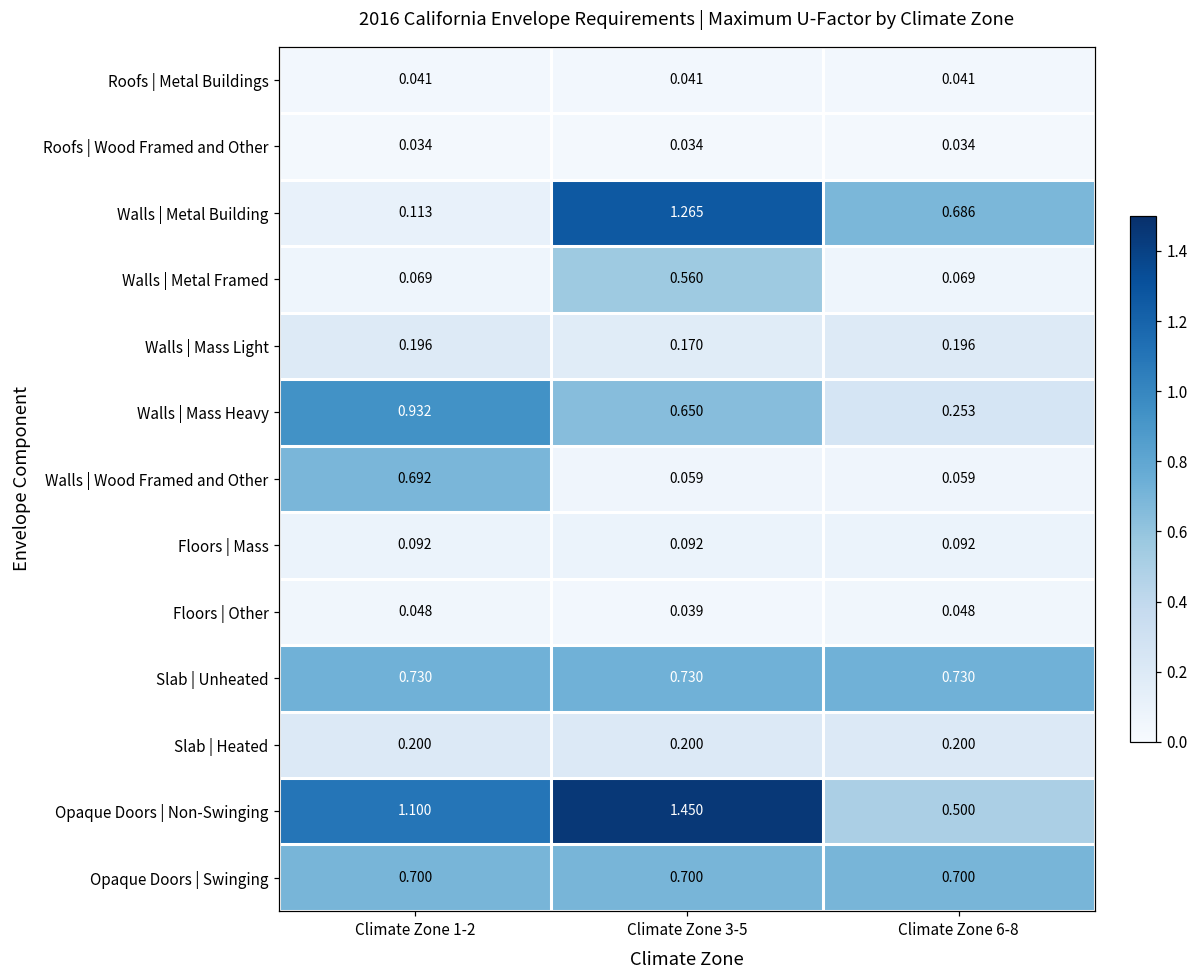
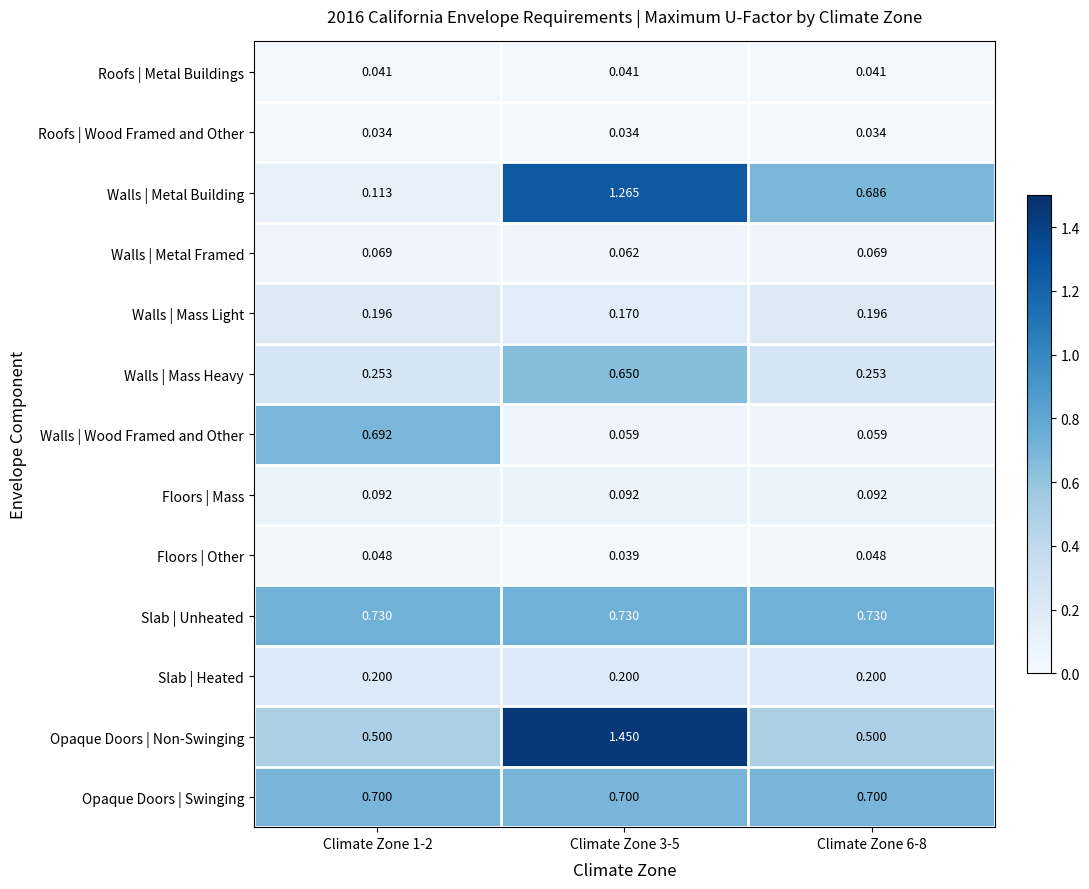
  {
    "Roofs | Metal Buildings": {
      "Climate Zone 1-2": 0.041,
      "Climate Zone 3-5": 0.041,
      "Climate Zone 6-8": 0.041
    },
    "Roofs | Wood Framed and Other": {
      "Climate Zone 1-2": 0.034,
      "Climate Zone 3-5": 0.034,
      "Climate Zone 6-8": 0.034
    },
    "Walls | Metal Building": {
      "Climate Zone 1-2": 0.113,
      "Climate Zone 3-5": 1.265,
      "Climate Zone 6-8": 0.686
    },
    "Walls | Metal Framed": {
      "Climate Zone 1-2": 0.069,
-     "Climate Zone 3-5": 0.560,
+     "Climate Zone 3-5": 0.062,
      "Climate Zone 6-8": 0.069
    },
    "Walls | Mass Light": {
      "Climate Zone 1-2": 0.196,
      "Climate Zone 3-5": 0.170,
      "Climate Zone 6-8": 0.196
    },
    "Walls | Mass Heavy": {
-     "Climate Zone 1-2": 0.932,
+     "Climate Zone 1-2": 0.253,
      "Climate Zone 3-5": 0.650,
      "Climate Zone 6-8": 0.253
    },
    "Walls | Wood Framed and Other": {
      "Climate Zone 1-2": 0.692,
      "Climate Zone 3-5": 0.059,
      "Climate Zone 6-8": 0.059
    },
    "Floors | Mass": {
      "Climate Zone 1-2": 0.092,
      "Climate Zone 3-5": 0.092,
      "Climate Zone 6-8": 0.092
    },
    "Floors | Other": {
      "Climate Zone 1-2": 0.048,
      "Climate Zone 3-5": 0.039,
      "Climate Zone 6-8": 0.048
    },
    "Slab | Unheated": {
      "Climate Zone 1-2": 0.730,
      "Climate Zone 3-5": 0.730,
      "Climate Zone 6-8": 0.730
    },
    "Slab | Heated": {
      "Climate Zone 1-2": 0.200,
      "Climate Zone 3-5": 0.200,
      "Climate Zone 6-8": 0.200
    },
    "Opaque Doors | Non-Swinging": {
-     "Climate Zone 1-2": 1.100,
+     "Climate Zone 1-2": 0.500,
      "Climate Zone 3-5": 1.450,
      "Climate Zone 6-8": 0.500
    },
    "Opaque Doors | Swinging": {
      "Climate Zone 1-2": 0.700,
      "Climate Zone 3-5": 0.700,
      "Climate Zone 6-8": 0.700
    }
  }
